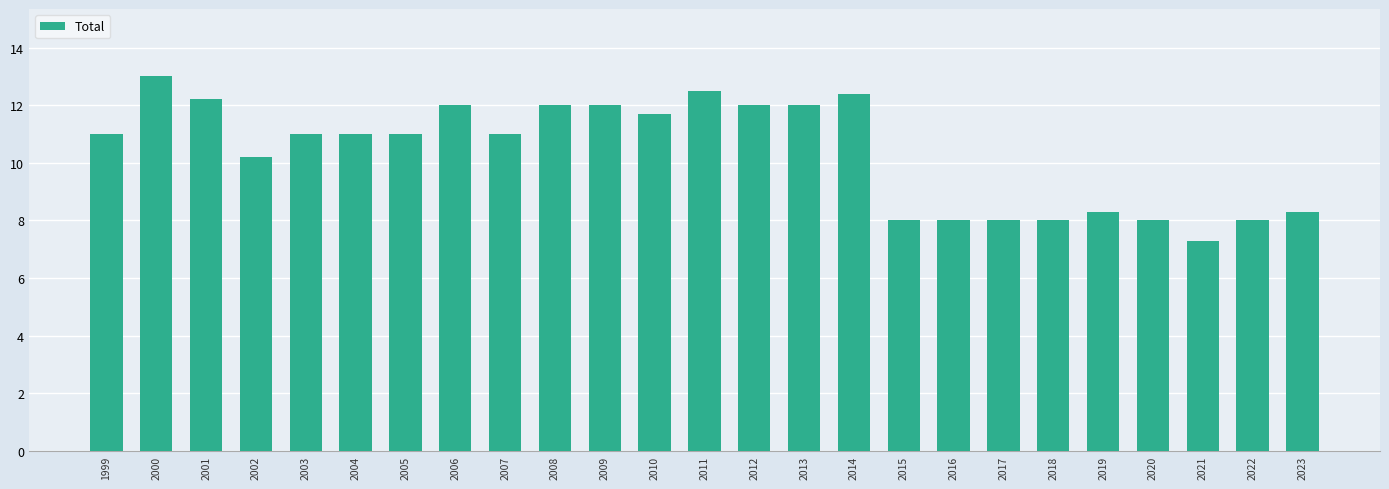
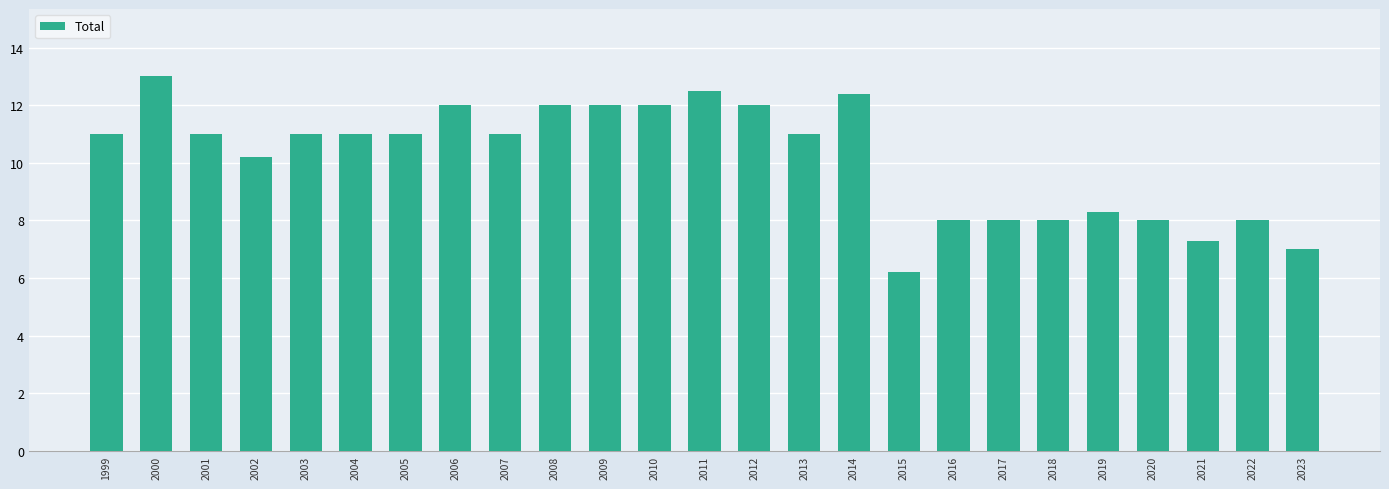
  {
    "1999": 11.0,
    "2000": 13.0,
-   "2001": 12.2,
+   "2001": 11.0,
    "2002": 10.2,
    "2003": 11.0,
    "2004": 11.0,
    "2005": 11.0,
    "2006": 12.0,
    "2007": 11.0,
    "2008": 12.0,
    "2009": 12.0,
-   "2010": 11.7,
+   "2010": 12.0,
    "2011": 12.5,
    "2012": 12.0,
-   "2013": 12,
+   "2013": 11,
    "2014": 12.4,
-   "2015": 8.0,
+   "2015": 6.2,
    "2016": 8.0,
    "2017": 8.0,
    "2018": 8.0,
    "2019": 8.3,
    "2020": 8.0,
    "2021": 7.3,
    "2022": 8.0,
-   "2023": 8.3
+   "2023": 7.0
  }
